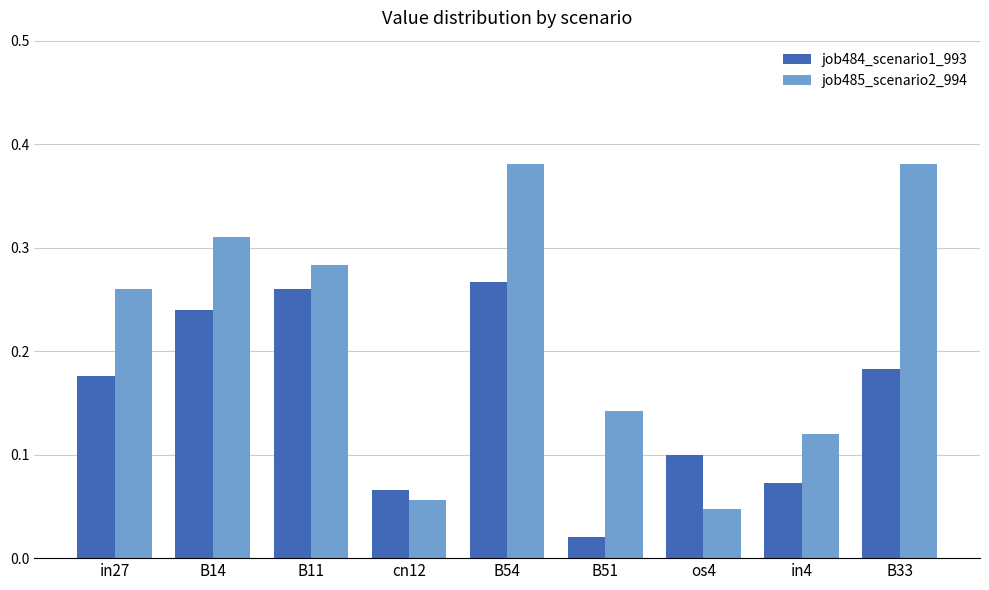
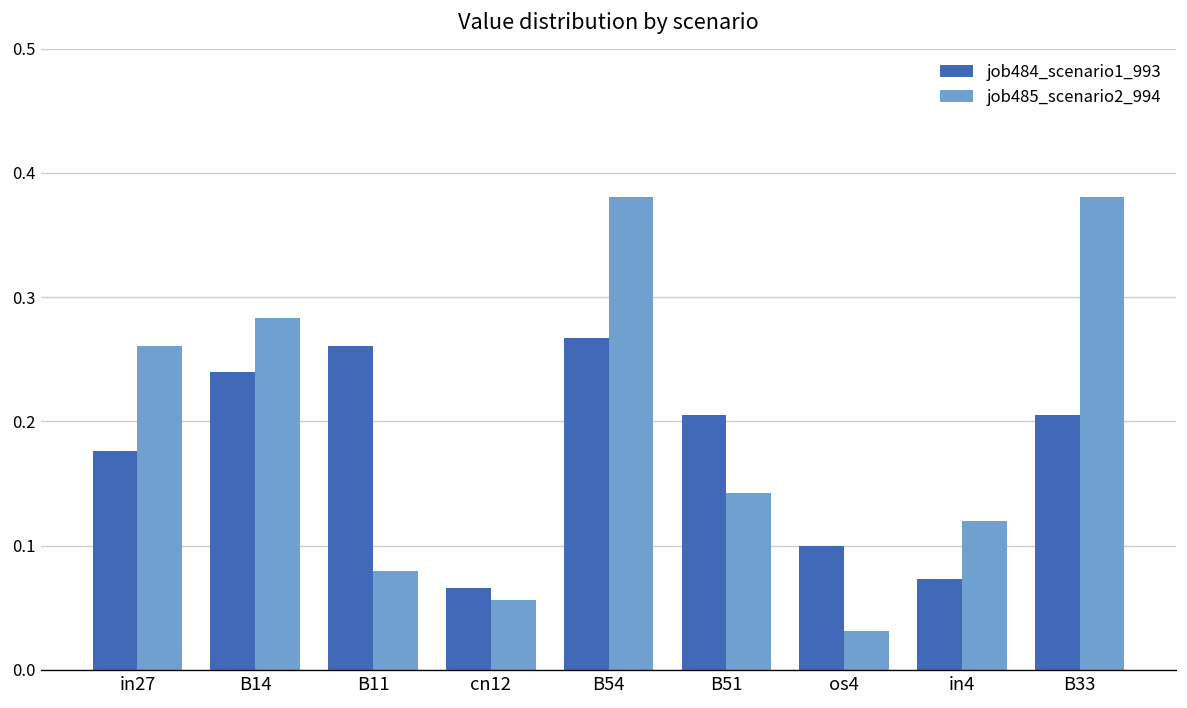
  {
    "job484_scenario1_993": {
      "in27": 0.176,
      "B14": 0.240,
      "B11": 0.260,
      "cn12": 0.066,
      "B54": 0.267,
-     "B51": 0.020,
+     "B51": 0.205,
      "os4": 0.100,
      "in4": 0.073,
-     "B33": 0.183
+     "B33": 0.205
    },
    "job485_scenario2_994": {
      "in27": 0.260,
-     "B14": 0.310,
-     "B11": 0.284,
+     "B14": 0.284,
+     "B11": 0.080,
      "cn12": 0.056,
      "B54": 0.380,
      "B51": 0.142,
-     "os4": 0.047,
+     "os4": 0.032,
      "in4": 0.120,
      "B33": 0.380
    }
  }
